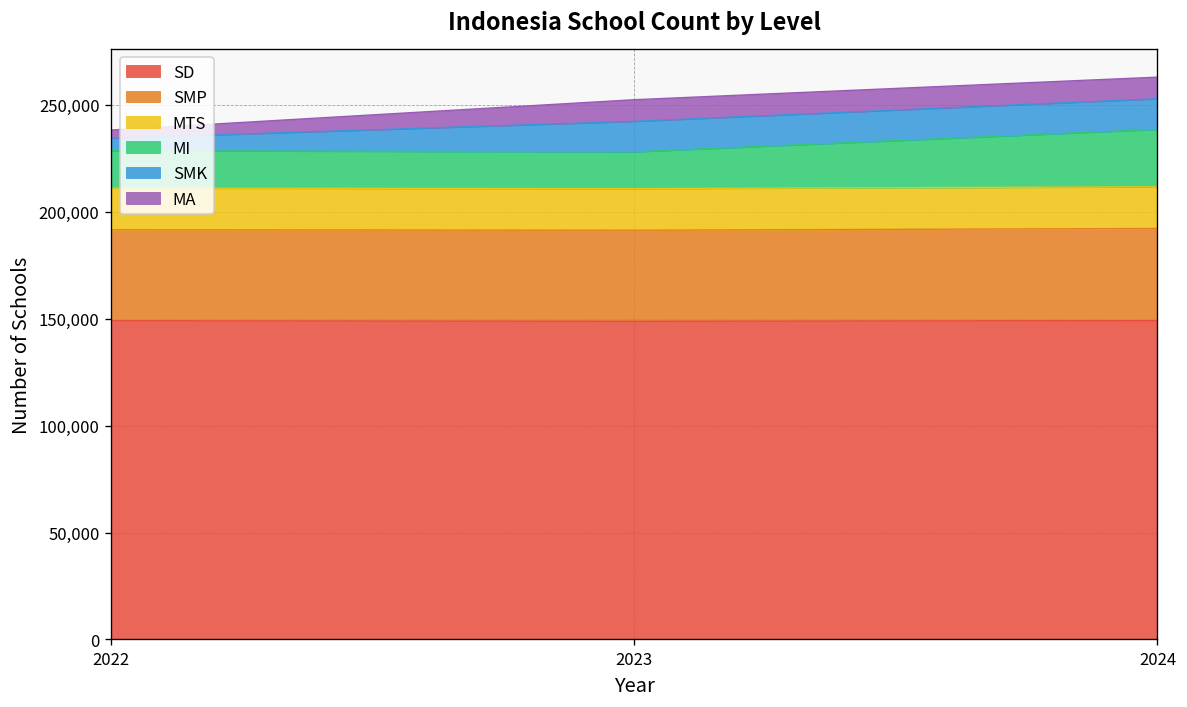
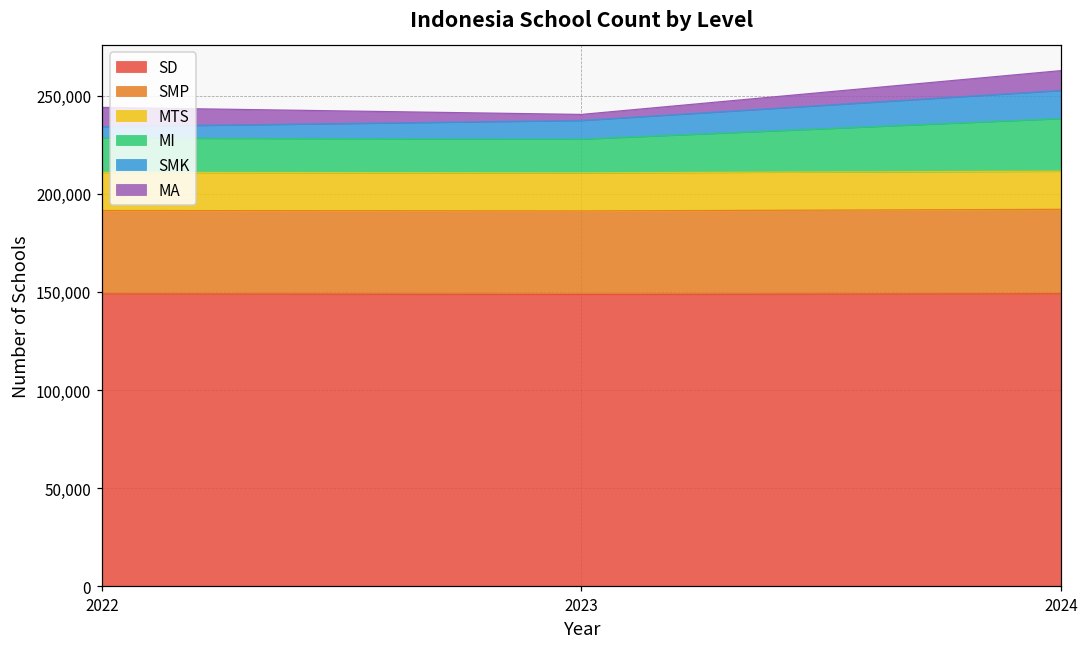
  {
    "MTS": {
      "2022": "19,000",
      "2023": "19,000",
      "2024": "19,000"
    },
    "MI": {
      "2022": "17,000",
      "2023": "17,000",
      "2024": "27,000"
    },
    "SMK": {
      "2022": "6,000",
-     "2023": "14,000",
+     "2023": "10,000",
      "2024": "14,000"
    },
    "MA": {
-     "2022": "4,000",
-     "2023": "10,000",
+     "2022": "10,000",
+     "2023": "3,000",
      "2024": "10,000"
    }
  }
